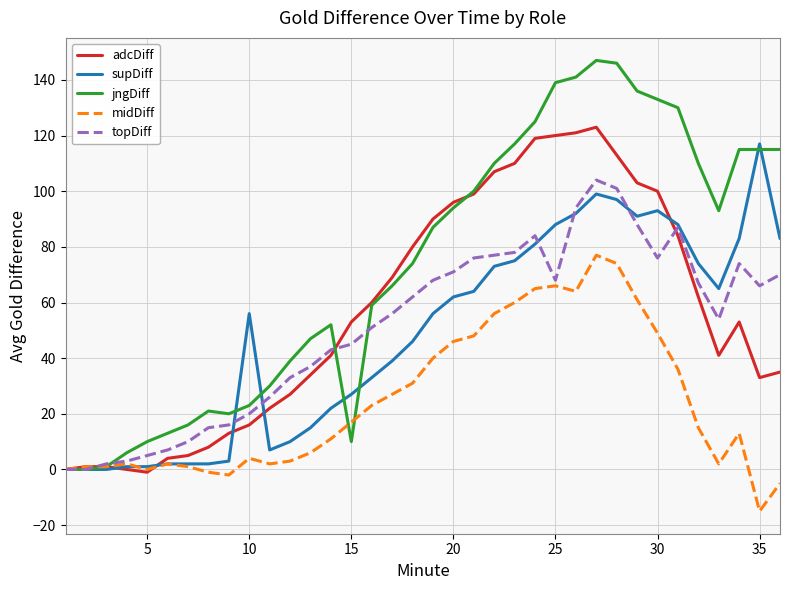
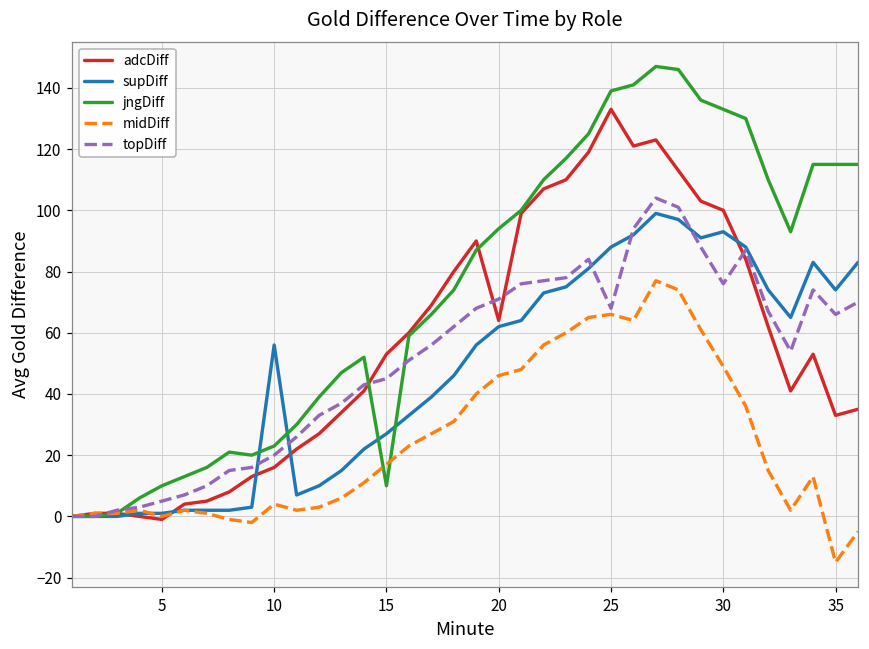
  {
    "adcDiff": {
      "5": -1,
      "10": 16,
      "15": 53,
-     "20": 96,
-     "25": 120,
+     "20": 64,
+     "25": 133,
      "30": 100,
      "35": 33
    },
    "supDiff": {
      "5": 1,
      "10": 56,
      "15": 27,
      "20": 62,
      "25": 88,
      "30": 93,
-     "35": 117
+     "35": 74
    },
    "jngDiff": {
      "5": 10,
      "10": 23,
      "15": 10,
      "20": 94,
      "25": 139,
      "30": 133,
      "35": 115
    },
    "midDiff": {
      "5": 0,
      "10": 4,
      "15": 17,
      "20": 46,
      "25": 66,
      "30": 49,
      "35": -15
    },
    "topDiff": {
      "5": 5,
      "10": 20,
      "15": 45,
      "20": 71,
      "25": 68,
      "30": 76,
      "35": 66
    }
  }
